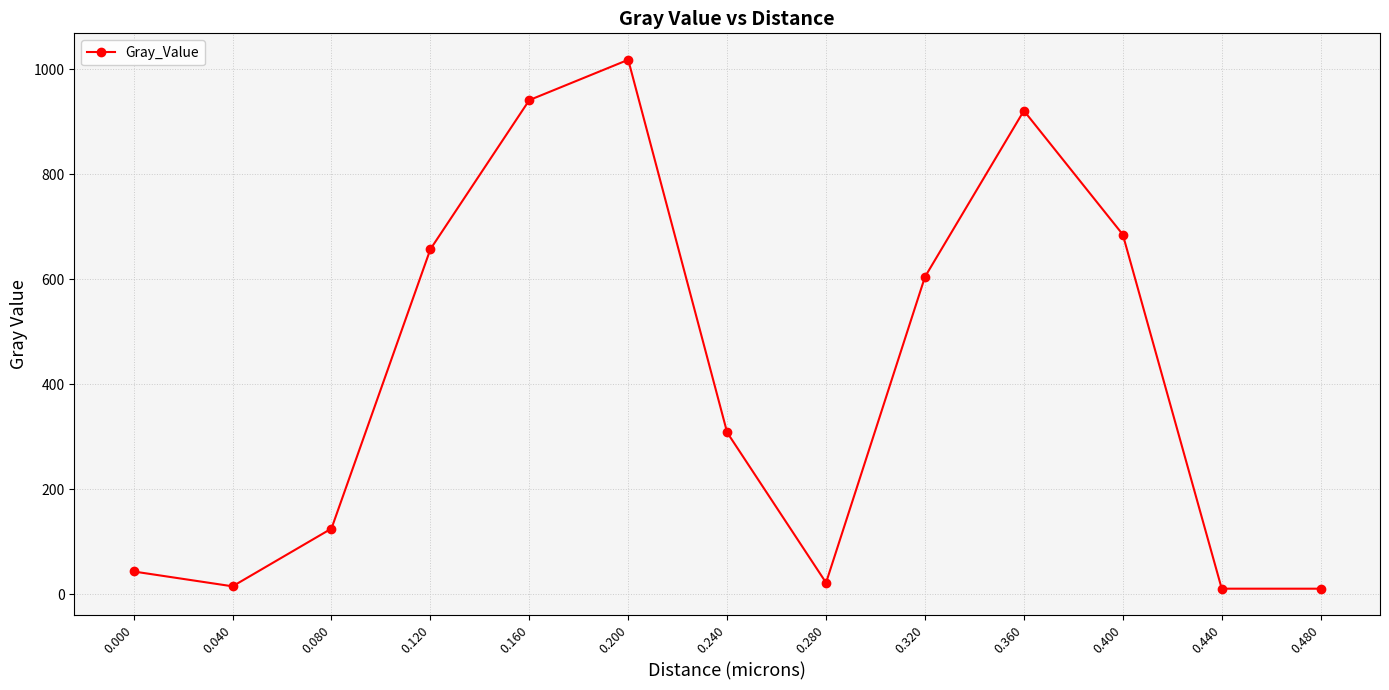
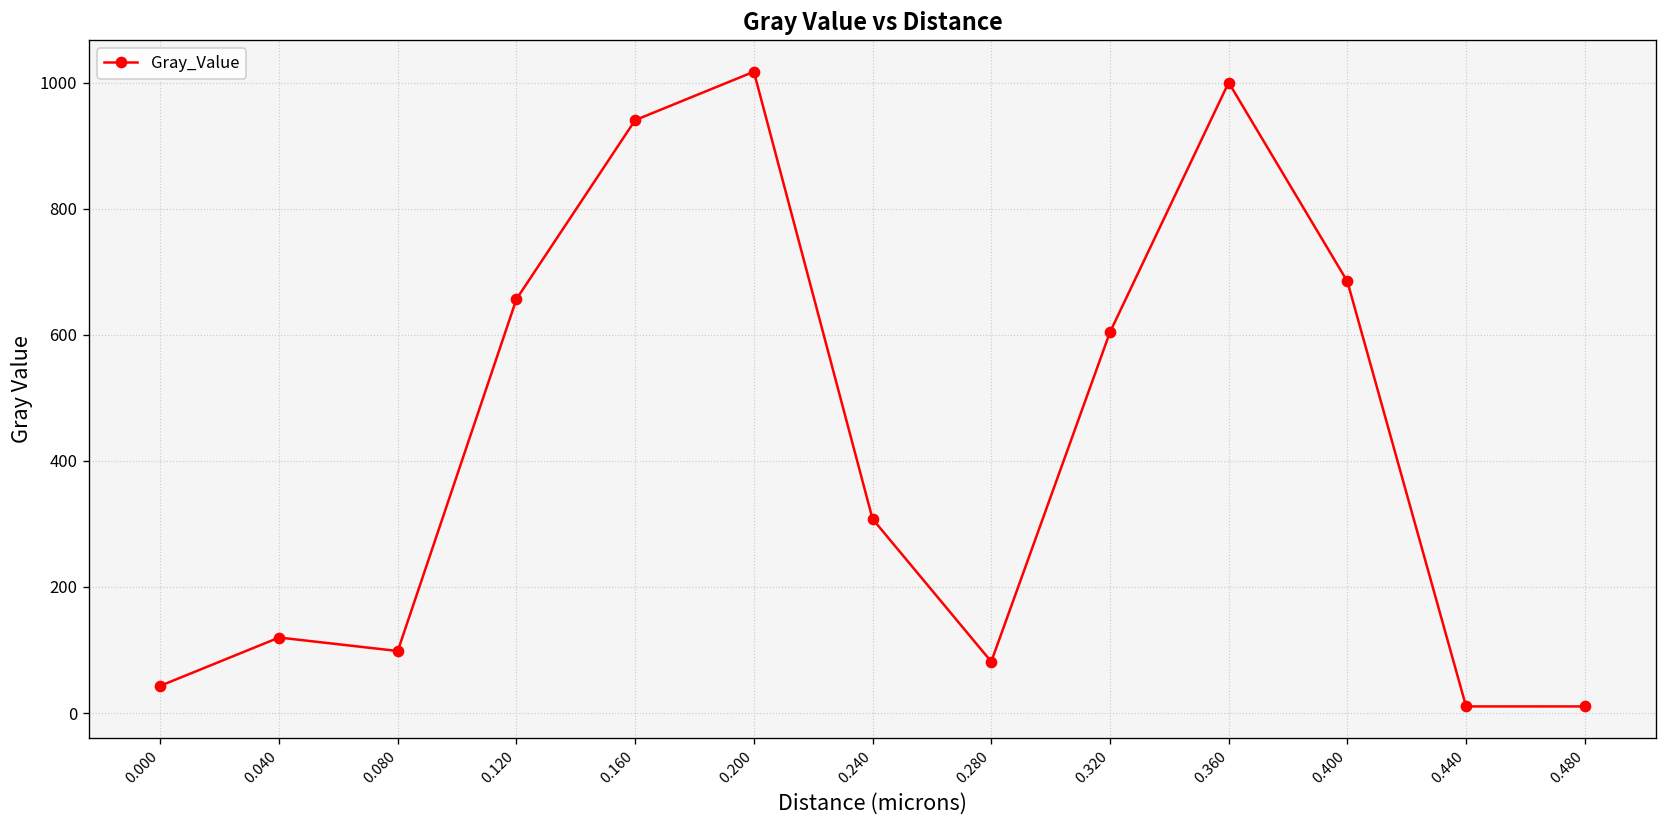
  {
    "0.000": 40,
-   "0.040": 10,
-   "0.080": 120,
+   "0.040": 120,
+   "0.080": 100,
    "0.120": 660,
    "0.160": 940,
    "0.200": 1020,
    "0.240": 310,
-   "0.280": 20,
+   "0.280": 80,
    "0.320": 600,
-   "0.360": 920,
+   "0.360": 1000,
    "0.400": 680,
    "0.440": 10,
    "0.480": 10
  }
